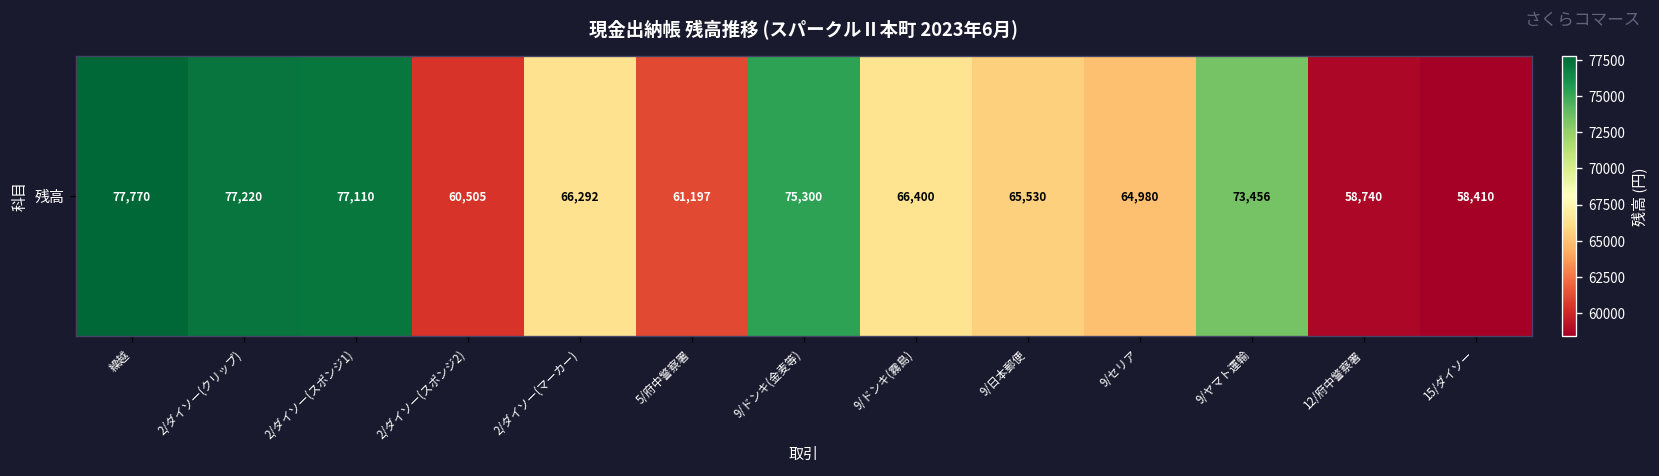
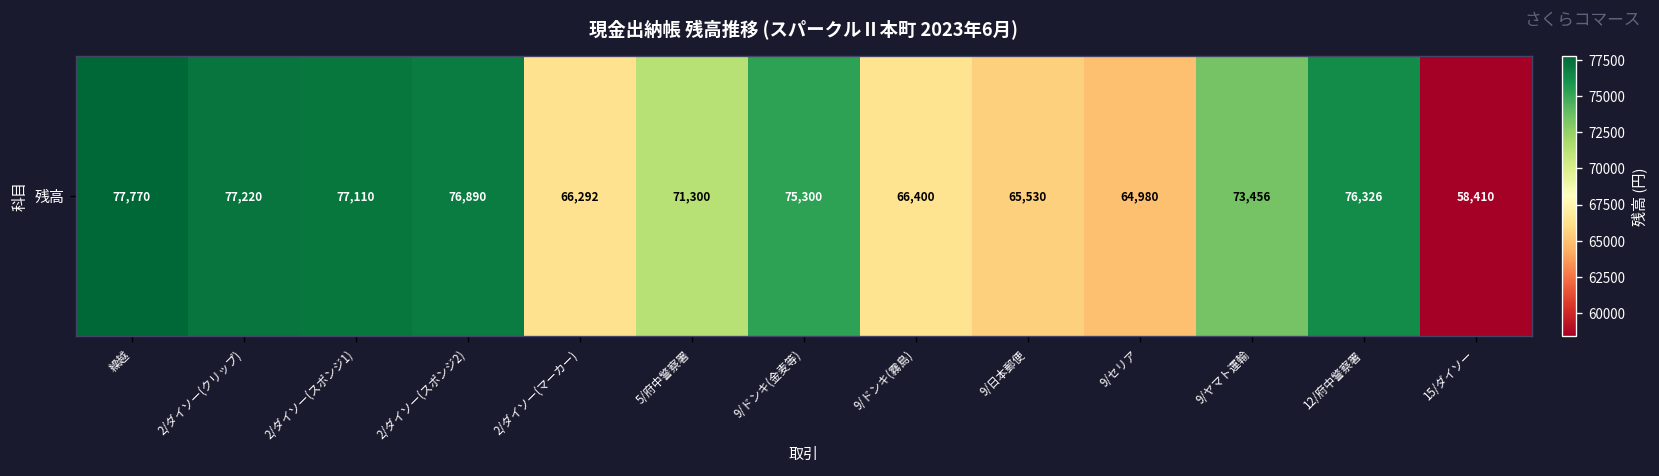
  {
    "残高": {
      "繰越": "77,770",
      "2/ダイソー(クリップ)": "77,220",
      "2/ダイソー(スポンジ1)": "77,110",
-     "2/ダイソー(スポンジ2)": "60,505",
+     "2/ダイソー(スポンジ2)": "76,890",
      "2/ダイソー(マーカー)": "66,292",
-     "5/府中警察署": "61,197",
+     "5/府中警察署": "71,300",
      "9/ドンキ(金麦等)": "75,300",
      "9/ドンキ(霧島)": "66,400",
      "9/日本郵便": "65,530",
      "9/セリア": "64,980",
      "9/ヤマト運輸": "73,456",
-     "12/府中警察署": "58,740",
+     "12/府中警察署": "76,326",
      "15/ダイソー": "58,410"
    }
  }
